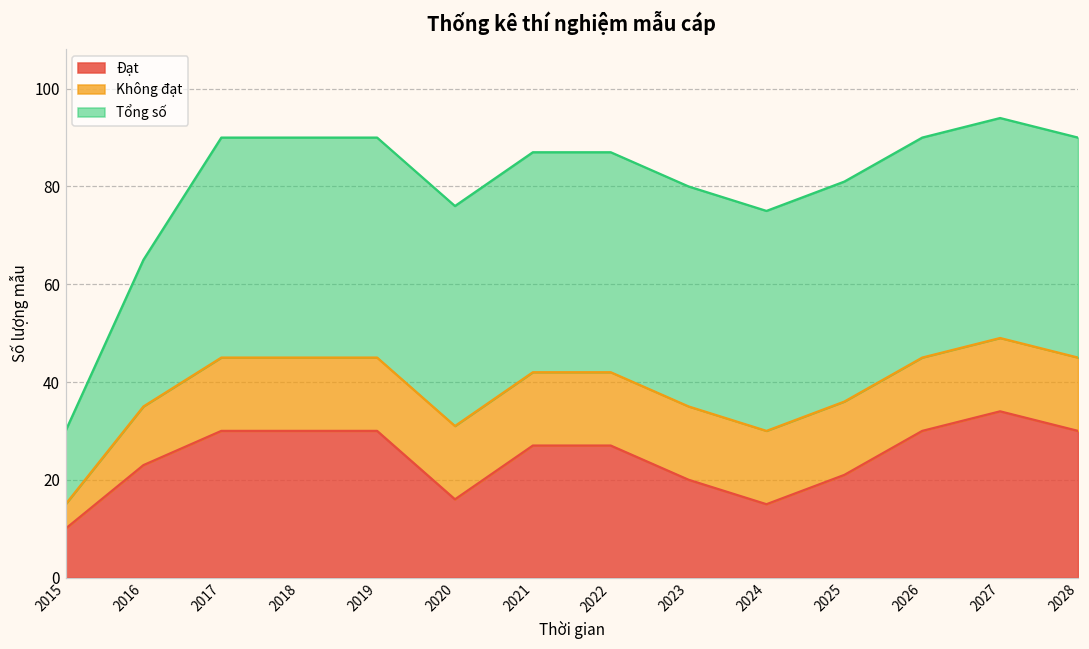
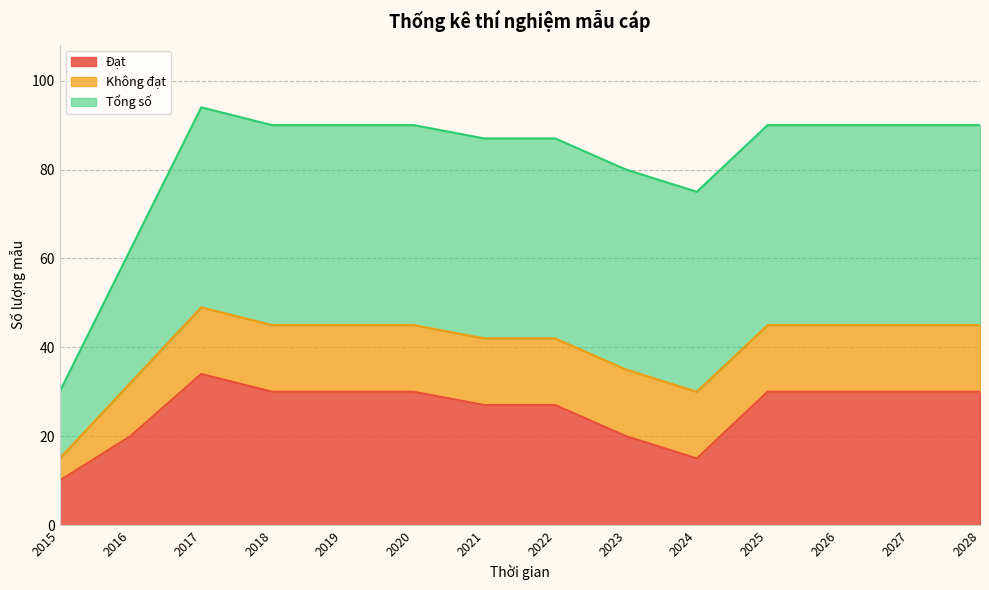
  {
    "Đạt": {
      "2015": 10,
-     "2016": 23,
-     "2017": 30,
+     "2016": 20,
+     "2017": 34,
      "2018": 30,
      "2019": 30,
-     "2020": 16,
+     "2020": 30,
      "2021": 27,
      "2022": 27,
      "2023": 20,
      "2024": 15,
-     "2025": 21,
+     "2025": 30,
      "2026": 30,
-     "2027": 34,
+     "2027": 30,
      "2028": 30
    },
    "Không đạt": {
      "2015": 5,
      "2016": 12,
      "2017": 15,
      "2018": 15,
      "2019": 15,
      "2020": 15,
      "2021": 15,
      "2022": 15,
      "2023": 15,
      "2024": 15,
      "2025": 15,
      "2026": 15,
      "2027": 15,
      "2028": 15
    },
    "Tổng số": {
      "2015": 15,
      "2016": 30,
      "2017": 45,
      "2018": 45,
      "2019": 45,
      "2020": 45,
      "2021": 45,
      "2022": 45,
      "2023": 45,
      "2024": 45,
      "2025": 45,
      "2026": 45,
      "2027": 45,
      "2028": 45
    }
  }
